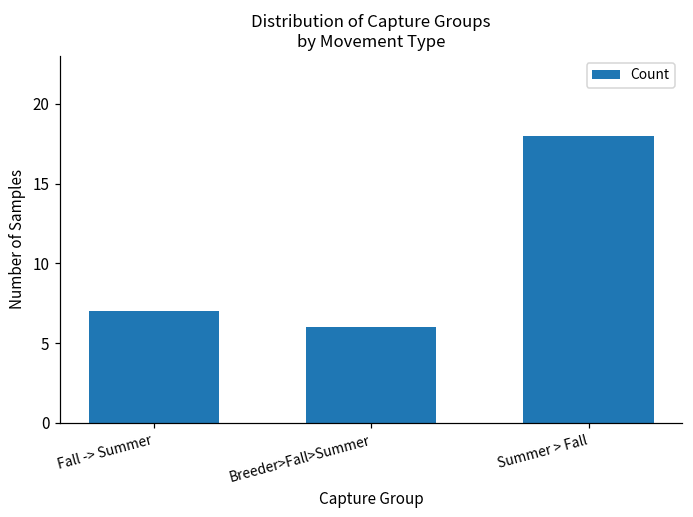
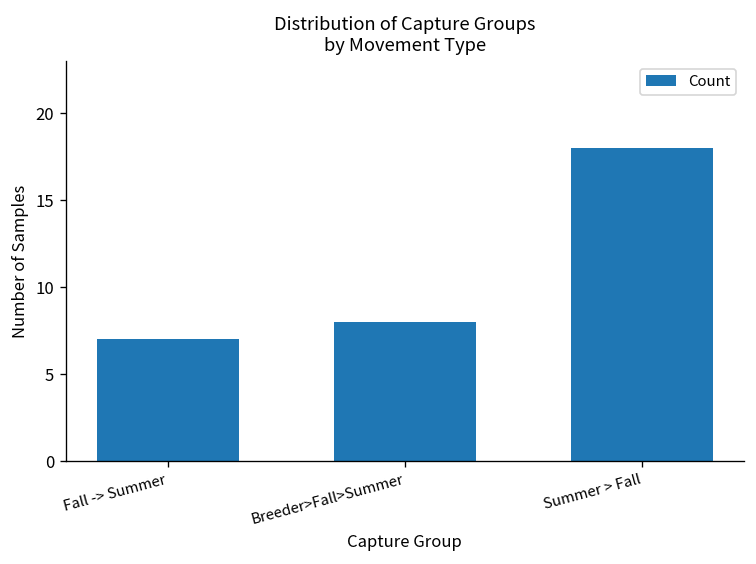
  {
    "Fall -> Summer": 7,
-   "Breeder>Fall>Summer": 6,
+   "Breeder>Fall>Summer": 8,
    "Summer > Fall": 18
  }
